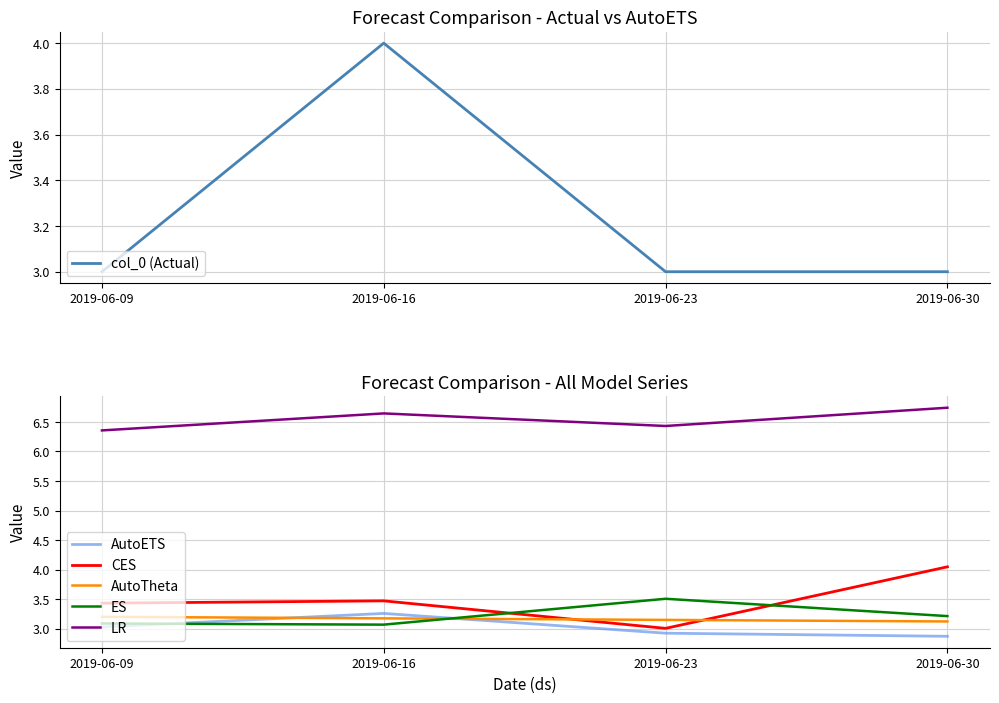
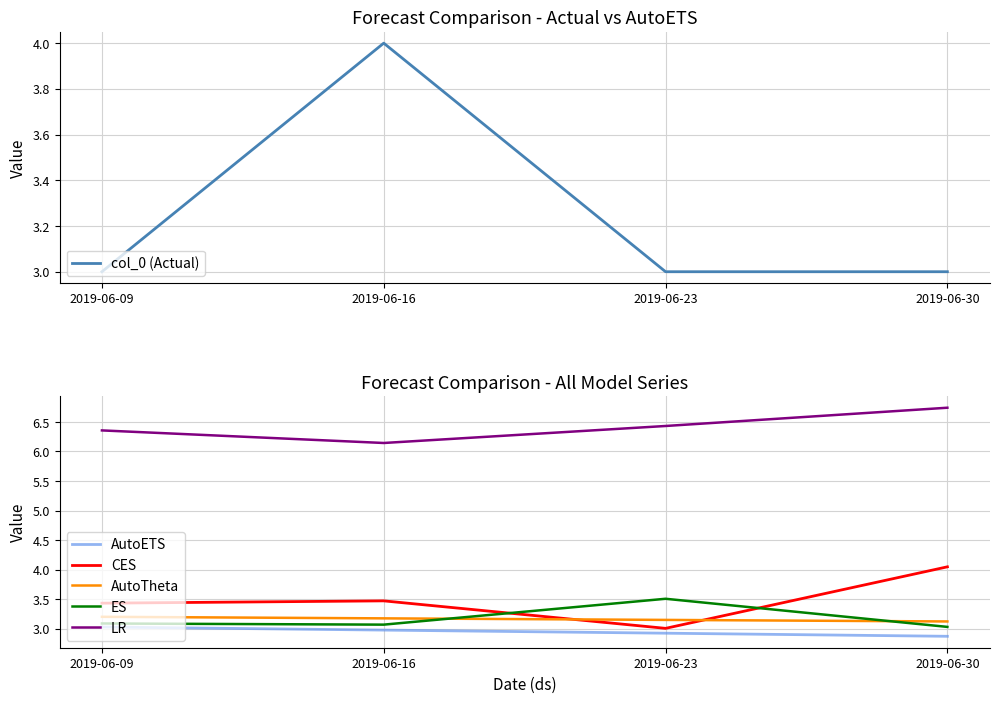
  {
    "Forecast Comparison - Actual vs AutoETS": {
      "2019-06-16": 4.00,
      "2019-06-23": 3.00,
      "2019-06-30": 3.00
    },
    "Forecast Comparison - All Model Series": {
      "AutoETS": {
-       "2019-06-16": 3.3,
+       "2019-06-16": 3.0,
        "2019-06-23": 2.9,
        "2019-06-30": 2.9
      },
      "CES": {
        "2019-06-16": 3.5,
        "2019-06-23": 3.0,
        "2019-06-30": 4.0
      },
      "AutoTheta": {
        "2019-06-16": 3.2,
        "2019-06-23": 3.1,
        "2019-06-30": 3.1
      },
      "ES": {
        "2019-06-16": 3.1,
        "2019-06-23": 3.5,
-       "2019-06-30": 3.2
+       "2019-06-30": 3.0
      },
      "LR": {
        "2019-06-09": 6.4,
-       "2019-06-16": 6.6,
+       "2019-06-16": 6.1,
        "2019-06-23": 6.4,
        "2019-06-30": 6.7
      }
    }
  }
